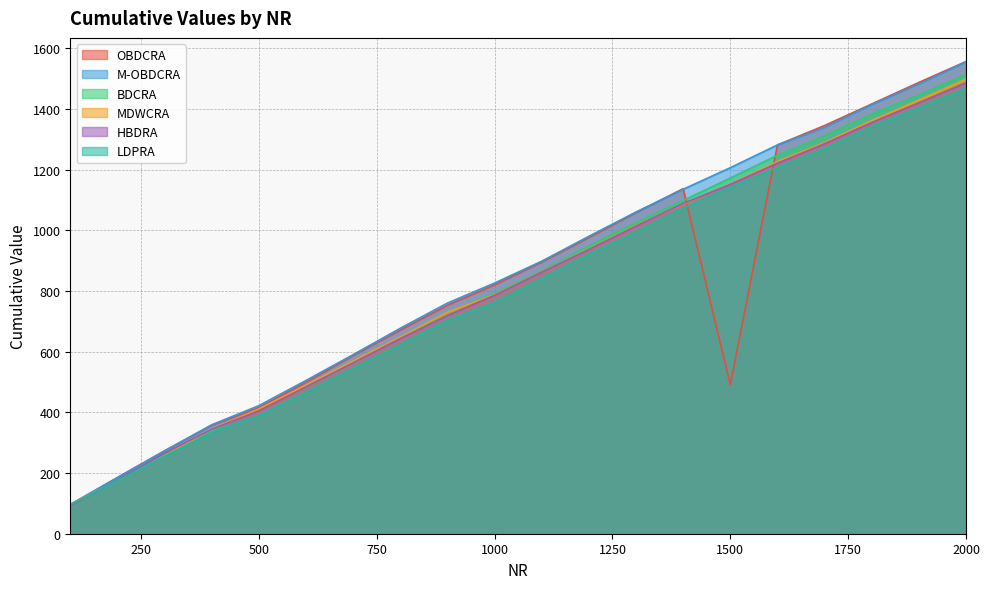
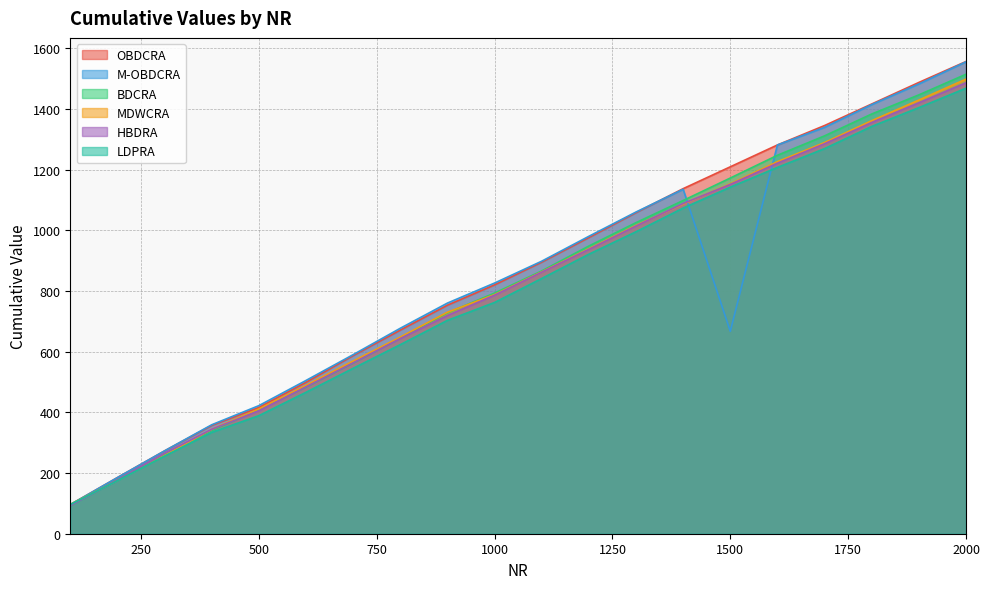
  {
    "OBDCRA": {
-     "1500": 490
+     "1500": 1210
    },
    "M-OBDCRA": {
-     "1500": 1210
+     "1500": 670
    },
    "MDWCRA": {
      "2000": 1500
    },
    "HBDRA": {
      "2000": 1490
    }
  }
